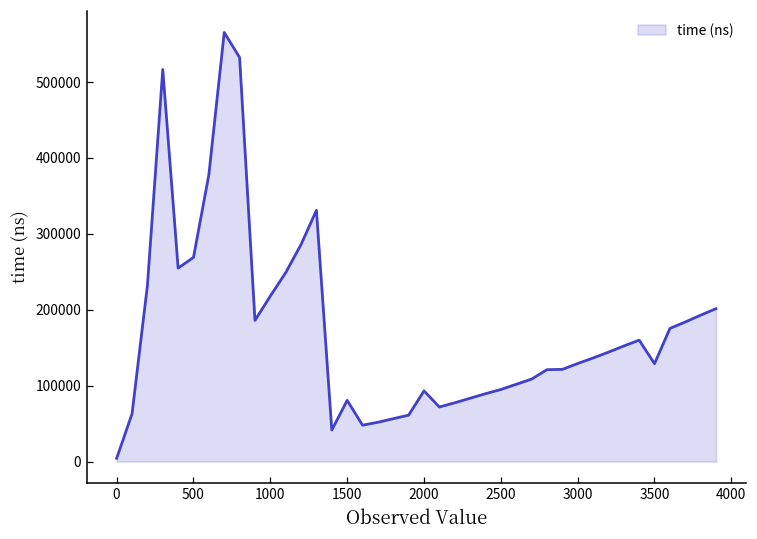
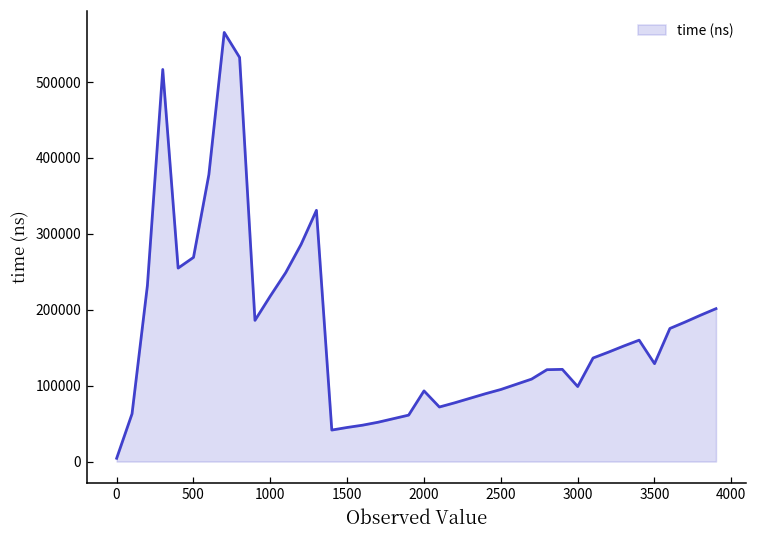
  {
    "0": 0,
    "500": 270000,
    "1000": 220000,
-   "1500": 80000,
+   "1500": 40000,
    "2000": 90000,
    "2500": 90000,
-   "3000": 130000,
+   "3000": 100000,
    "3500": 130000
  }
